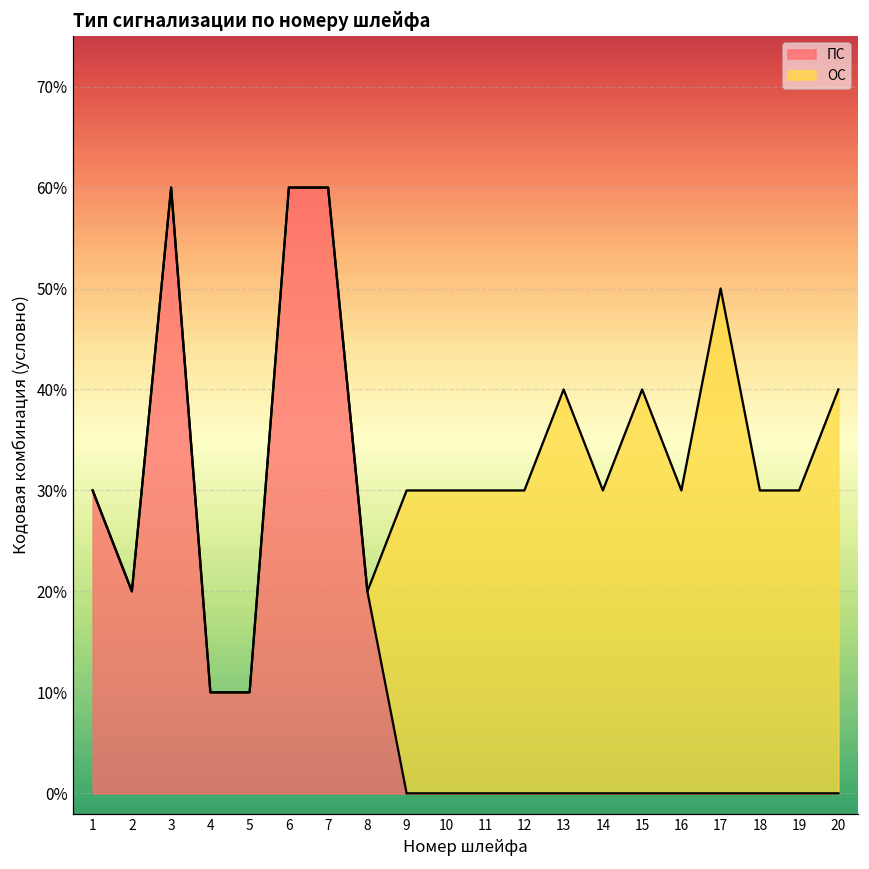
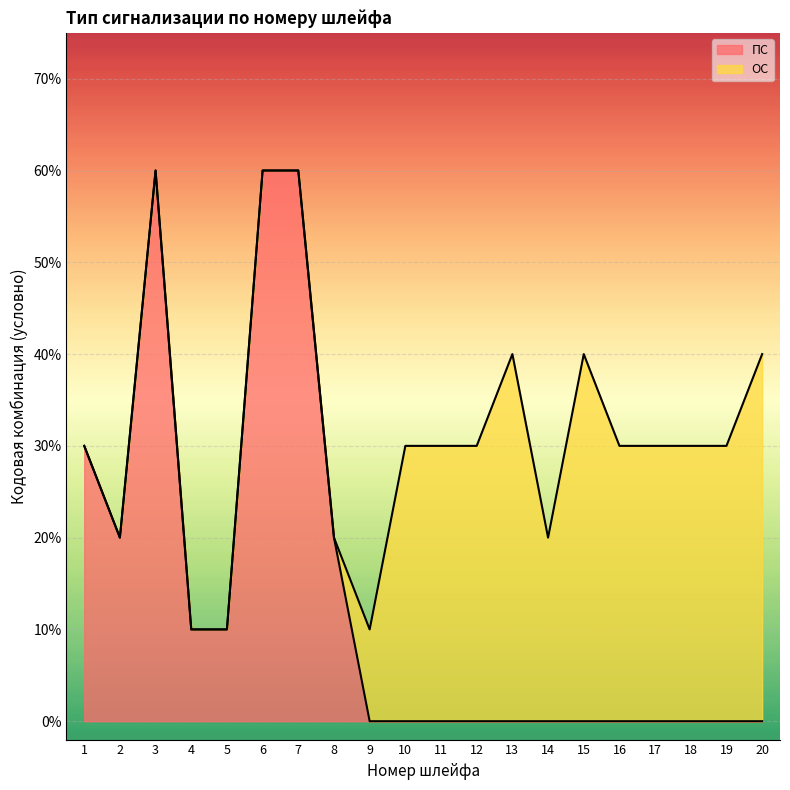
  {
    "ПС": {
      "9": "0%",
      "10": "0%",
      "11": "0%",
      "12": "0%",
      "13": "0%",
      "14": "0%",
      "15": "0%",
      "16": "0%",
      "17": "0%",
      "18": "0%",
      "19": "0%",
      "20": "0%"
    },
    "ОС": {
-     "9": "30%",
+     "9": "10%",
      "10": "30%",
      "11": "30%",
      "12": "30%",
      "13": "40%",
-     "14": "30%",
+     "14": "20%",
      "15": "40%",
      "16": "30%",
-     "17": "50%",
+     "17": "30%",
      "18": "30%",
      "19": "30%",
      "20": "40%"
    }
  }
